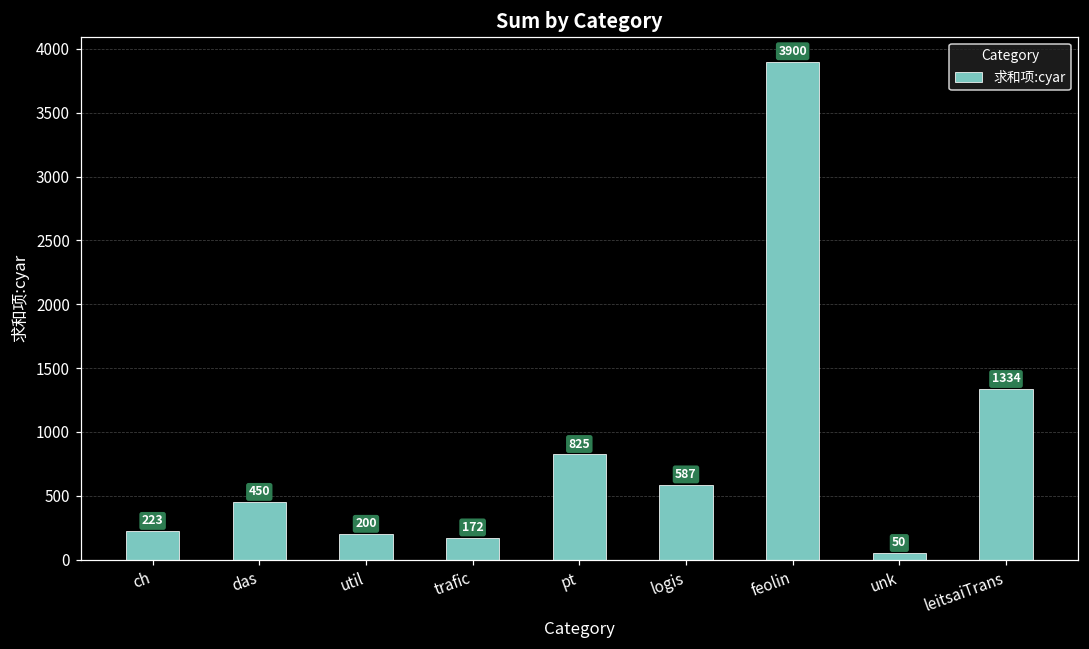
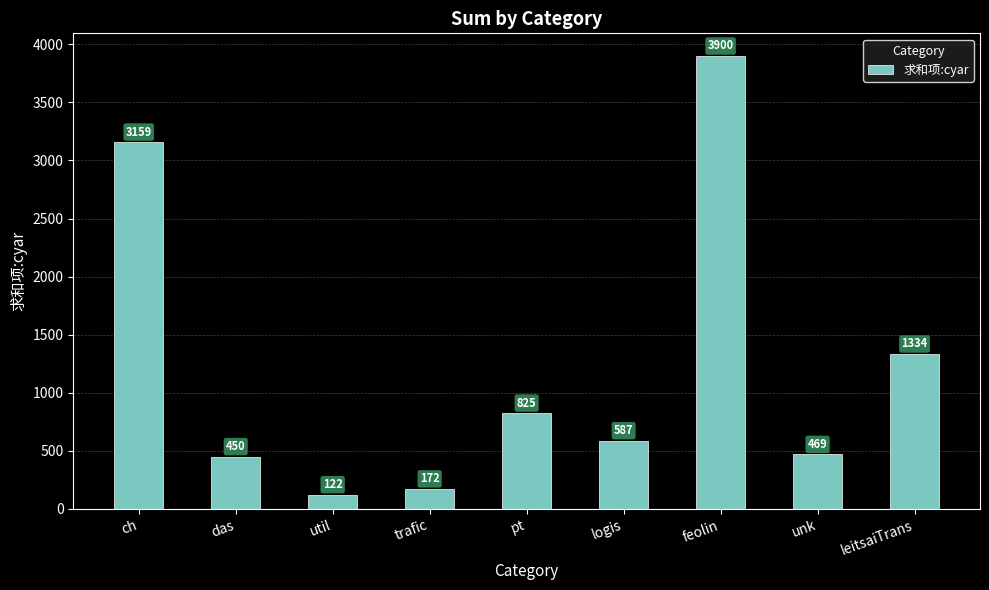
  {
-   "ch": 223,
-   "util": 200,
-   "unk": 50
+   "ch": 3159,
+   "util": 122,
+   "unk": 469
  }
